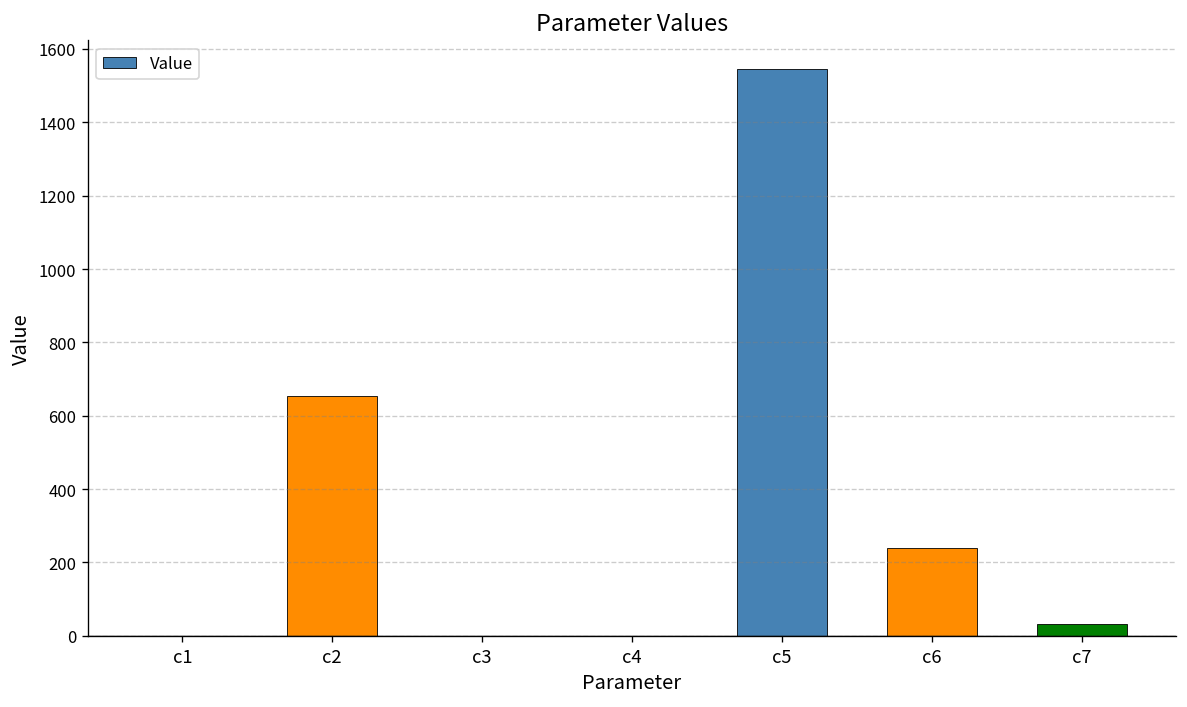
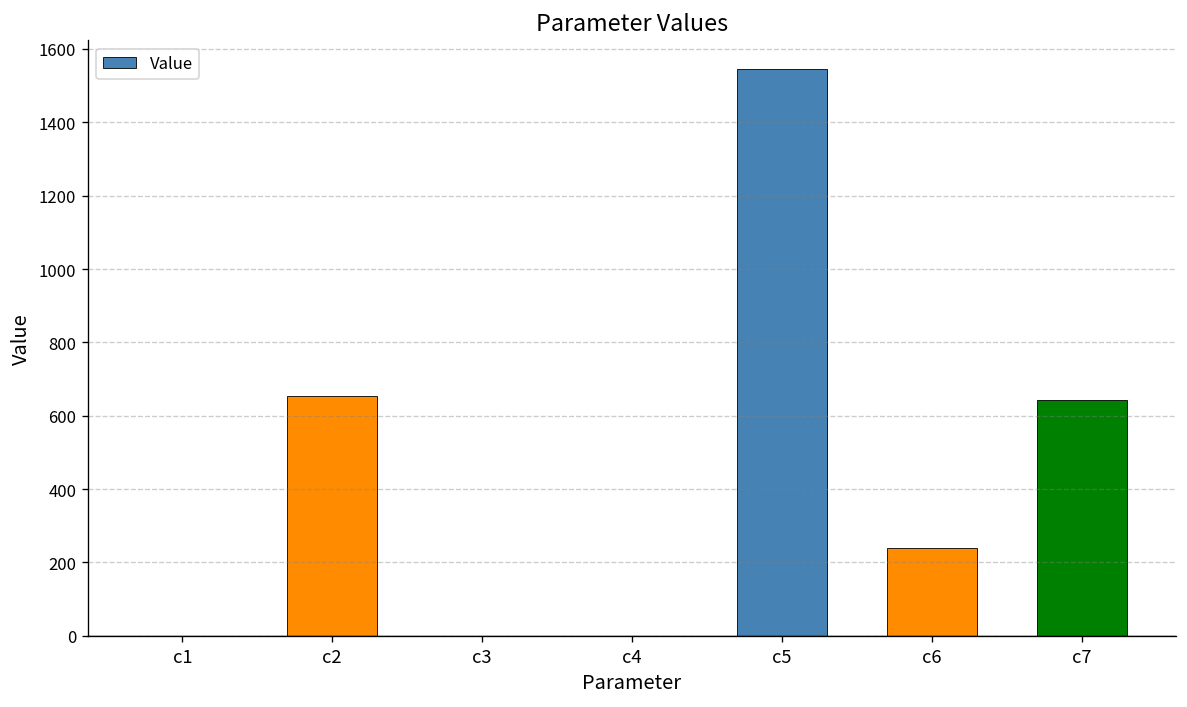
  {
    "c2": 650,
    "c5": 1550,
    "c6": 240,
-   "c7": 30
+   "c7": 640
  }
